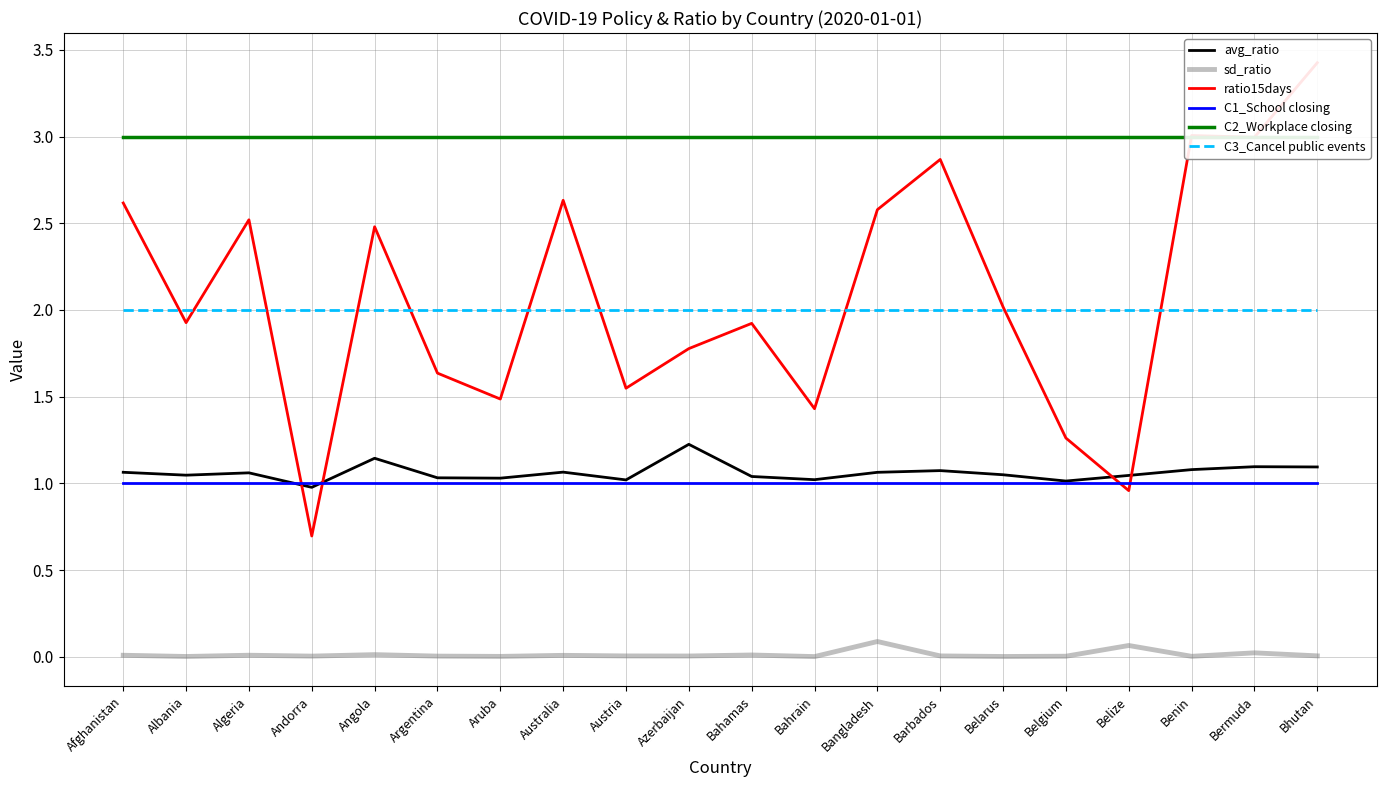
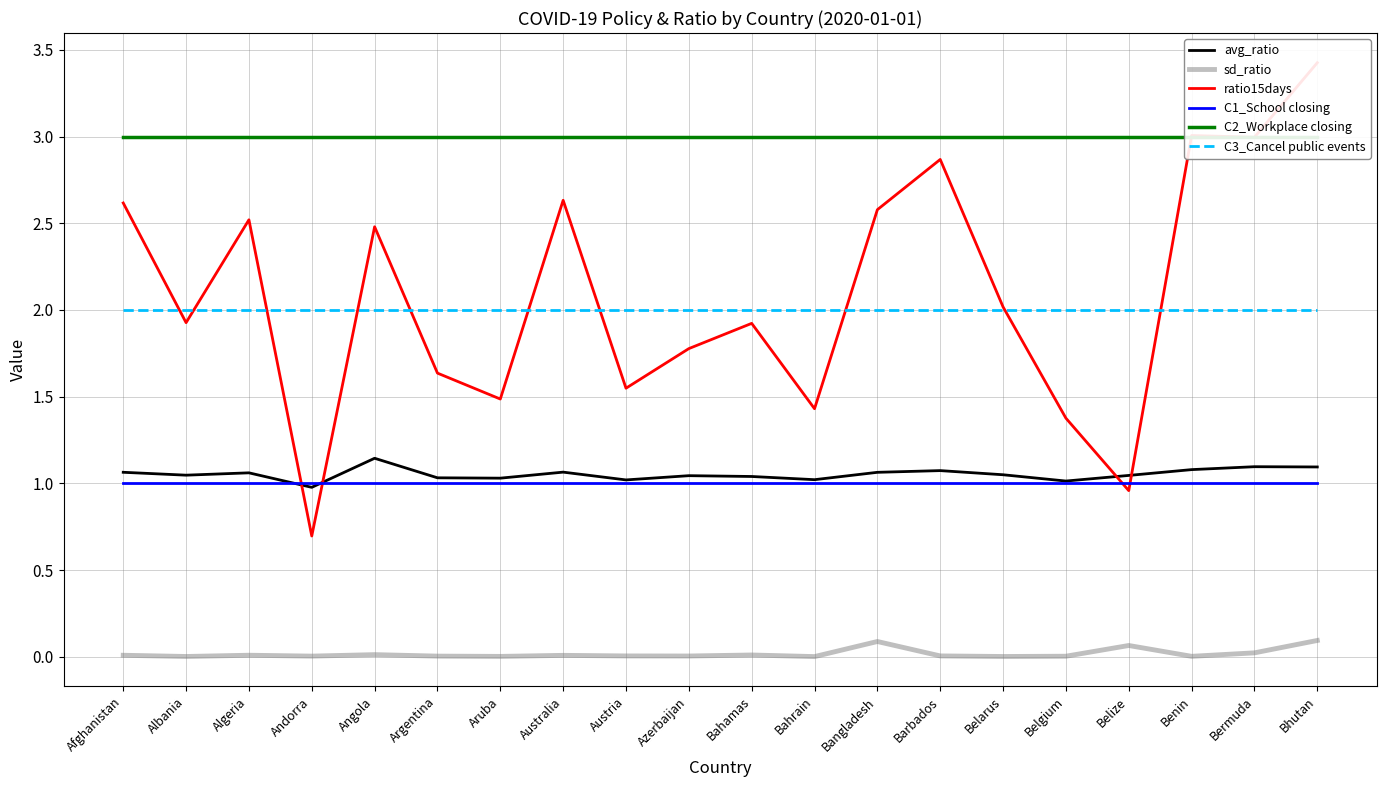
  {
    "avg_ratio": {
      "Afghanistan": 1.06,
      "Albania": 1.05,
      "Algeria": 1.06,
      "Andorra": 0.98,
      "Angola": 1.15,
      "Argentina": 1.03,
      "Aruba": 1.03,
      "Australia": 1.07,
      "Austria": 1.02,
-     "Azerbaijan": 1.23,
+     "Azerbaijan": 1.04,
      "Bahamas": 1.04,
      "Bahrain": 1.02,
      "Bangladesh": 1.06,
      "Barbados": 1.07,
      "Belarus": 1.05,
      "Belize": 1.05,
      "Benin": 1.08,
      "Bermuda": 1.10,
      "Bhutan": 1.10
    },
    "sd_ratio": {
      "Afghanistan": 0.01,
      "Albania": 0.00,
      "Algeria": 0.01,
      "Andorra": 0.00,
      "Angola": 0.01,
      "Argentina": 0.00,
      "Aruba": 0.00,
      "Australia": 0.01,
      "Austria": 0.01,
      "Azerbaijan": 0.01,
      "Bahamas": 0.01,
      "Bahrain": 0.00,
      "Bangladesh": 0.09,
      "Barbados": 0.01,
      "Belarus": 0.00,
      "Belgium": 0.00,
      "Belize": 0.07,
      "Benin": 0.00,
      "Bermuda": 0.02,
-     "Bhutan": 0.01
+     "Bhutan": 0.09
    },
    "ratio15days": {
      "Afghanistan": 2.62,
      "Albania": 1.93,
      "Algeria": 2.52,
      "Andorra": 0.70,
      "Angola": 2.48,
      "Argentina": 1.64,
      "Aruba": 1.49,
      "Australia": 2.63,
      "Austria": 1.55,
      "Azerbaijan": 1.78,
      "Bahamas": 1.92,
      "Bahrain": 1.43,
      "Bangladesh": 2.58,
      "Barbados": 2.87,
      "Belarus": 2.02,
-     "Belgium": 1.26,
+     "Belgium": 1.38,
      "Belize": 0.96
    },
    "C1_School closing": {
      "Afghanistan": 1.00,
      "Albania": 1.00,
      "Algeria": 1.00,
      "Andorra": 1.00,
      "Angola": 1.00,
      "Argentina": 1.00,
      "Aruba": 1.00,
      "Australia": 1.00,
      "Austria": 1.00,
      "Azerbaijan": 1.00,
      "Bahamas": 1.00,
      "Bahrain": 1.00,
      "Bangladesh": 1.00,
      "Barbados": 1.00,
      "Belarus": 1.00,
      "Belize": 1.00,
      "Benin": 1.00,
      "Bermuda": 1.00,
      "Bhutan": 1.00
    },
    "C2_Workplace closing": {
      "Afghanistan": 3.00,
      "Albania": 3.00,
      "Algeria": 3.00,
      "Andorra": 3.00,
      "Angola": 3.00,
      "Argentina": 3.00,
      "Aruba": 3.00,
      "Australia": 3.00,
      "Austria": 3.00,
      "Azerbaijan": 3.00,
      "Bahamas": 3.00,
      "Bahrain": 3.00,
      "Bangladesh": 3.00,
      "Barbados": 3.00,
      "Belarus": 3.00,
      "Belgium": 3.00,
      "Belize": 3.00
    },
    "C3_Cancel public events": {
      "Afghanistan": 2.00,
      "Albania": 2.00,
      "Algeria": 2.00,
      "Andorra": 2.00,
      "Angola": 2.00,
      "Argentina": 2.00,
      "Aruba": 2.00,
      "Australia": 2.00,
      "Austria": 2.00,
      "Azerbaijan": 2.00,
      "Bahamas": 2.00,
      "Bahrain": 2.00,
      "Bangladesh": 2.00,
      "Barbados": 2.00,
      "Belarus": 2.00,
      "Belgium": 2.00,
      "Belize": 2.00,
      "Benin": 2.00,
      "Bermuda": 2.00,
      "Bhutan": 2.00
    }
  }
